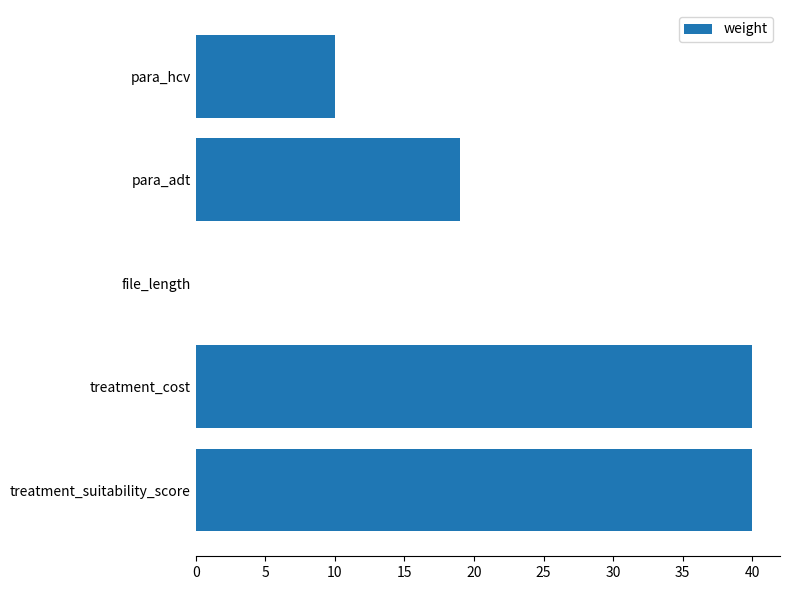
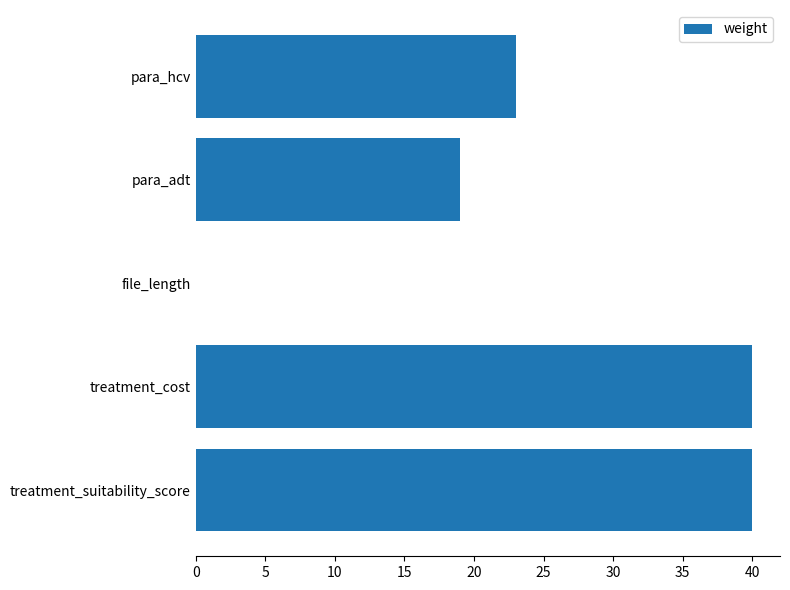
  {
-   "para_hcv": 10,
+   "para_hcv": 23,
    "para_adt": 19,
    "file_length": 0,
    "treatment_cost": 40,
    "treatment_suitability_score": 40
  }
